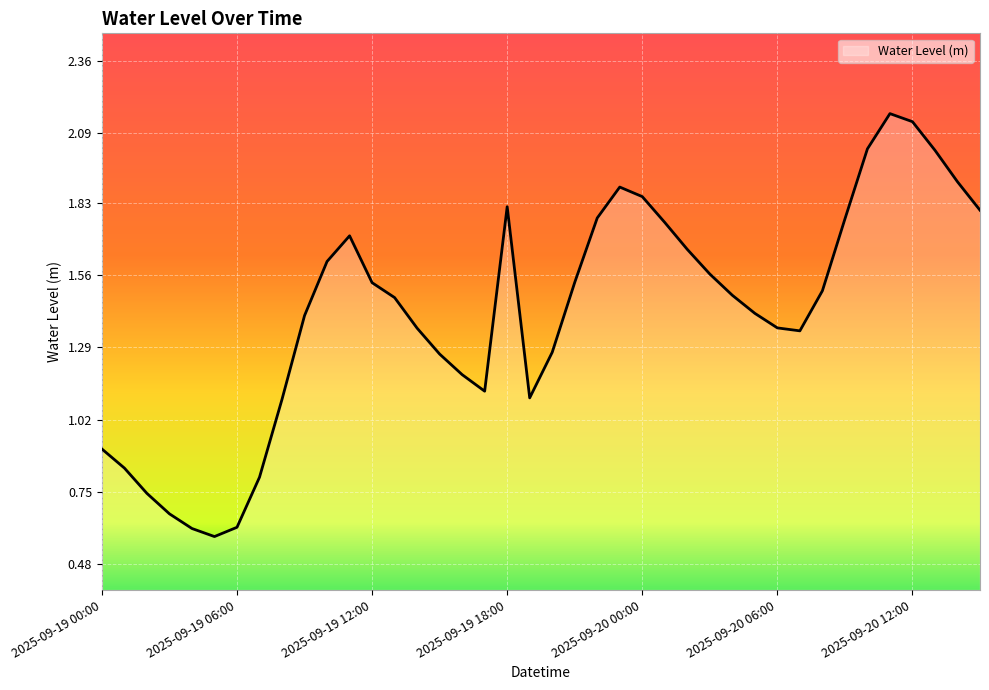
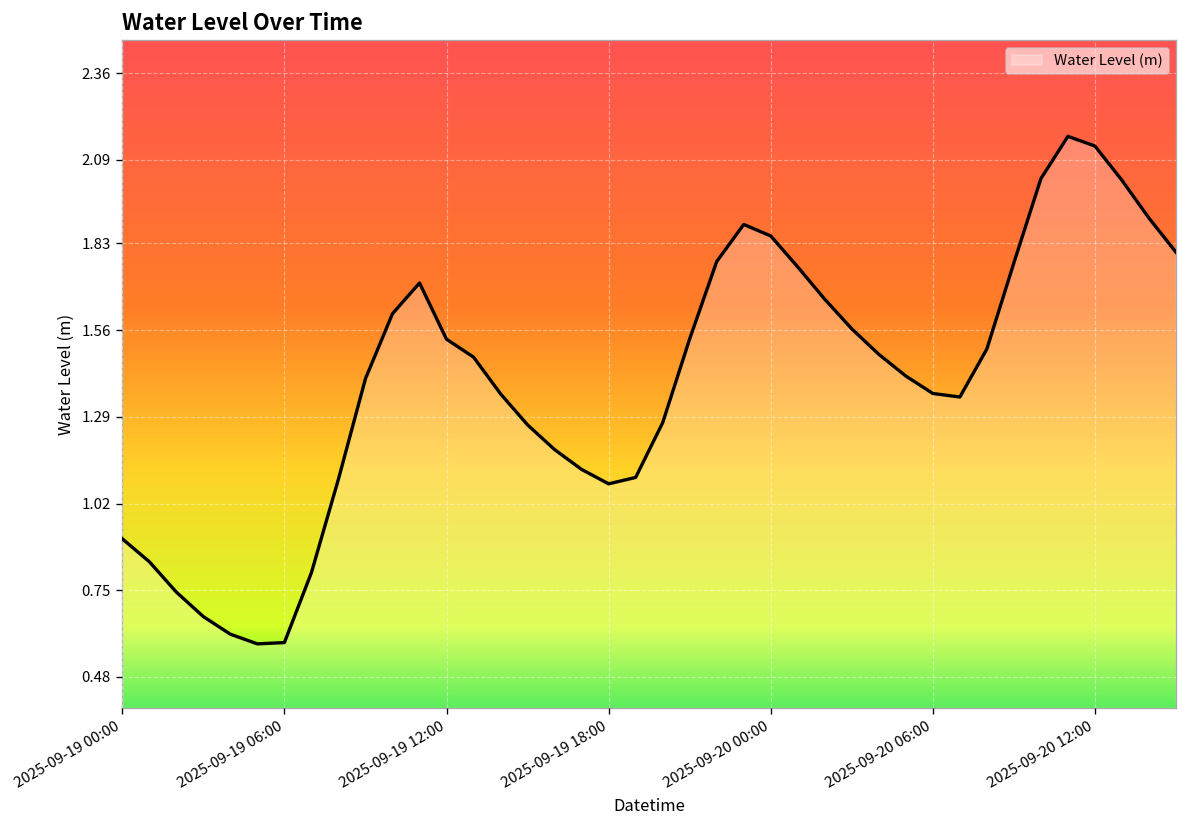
  {
    "2025-09-19 00:00": 0.91,
-   "2025-09-19 06:00": 0.62,
+   "2025-09-19 06:00": 0.59,
    "2025-09-19 12:00": 1.53,
-   "2025-09-19 18:00": 1.82,
+   "2025-09-19 18:00": 1.08,
    "2025-09-20 00:00": 1.85,
    "2025-09-20 06:00": 1.36,
    "2025-09-20 12:00": 2.13
  }
